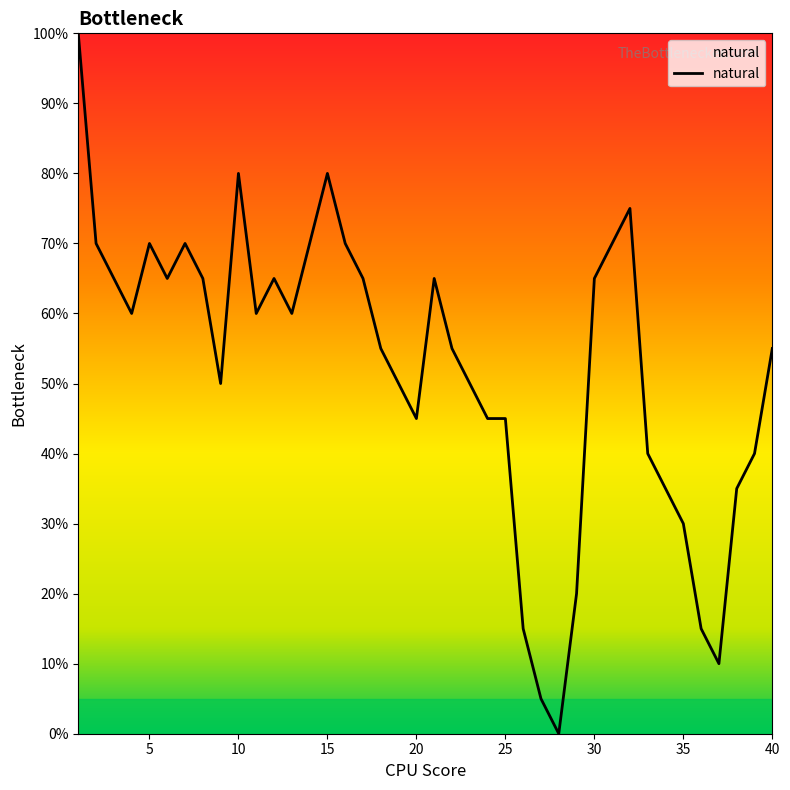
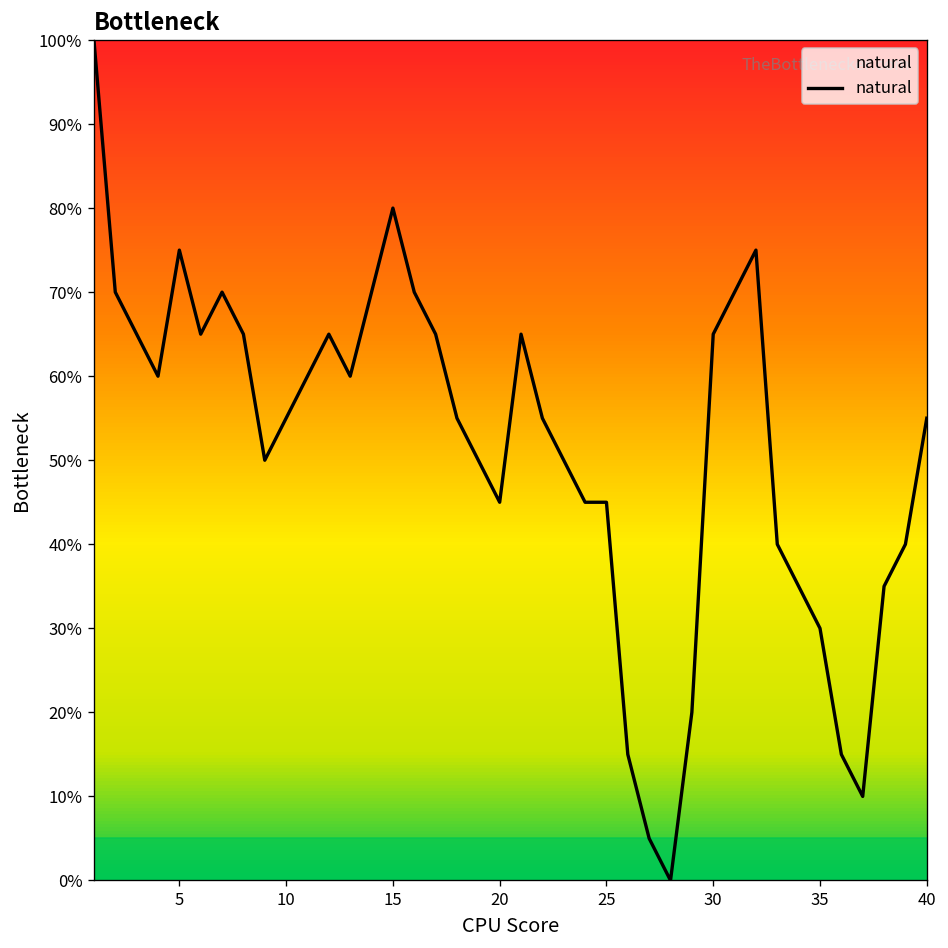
  {
-   "5": "70%",
-   "10": "80%",
+   "5": "75%",
+   "10": "55%",
    "15": "80%",
    "20": "45%",
    "25": "45%",
    "30": "65%",
    "35": "30%",
    "40": "55%"
  }
